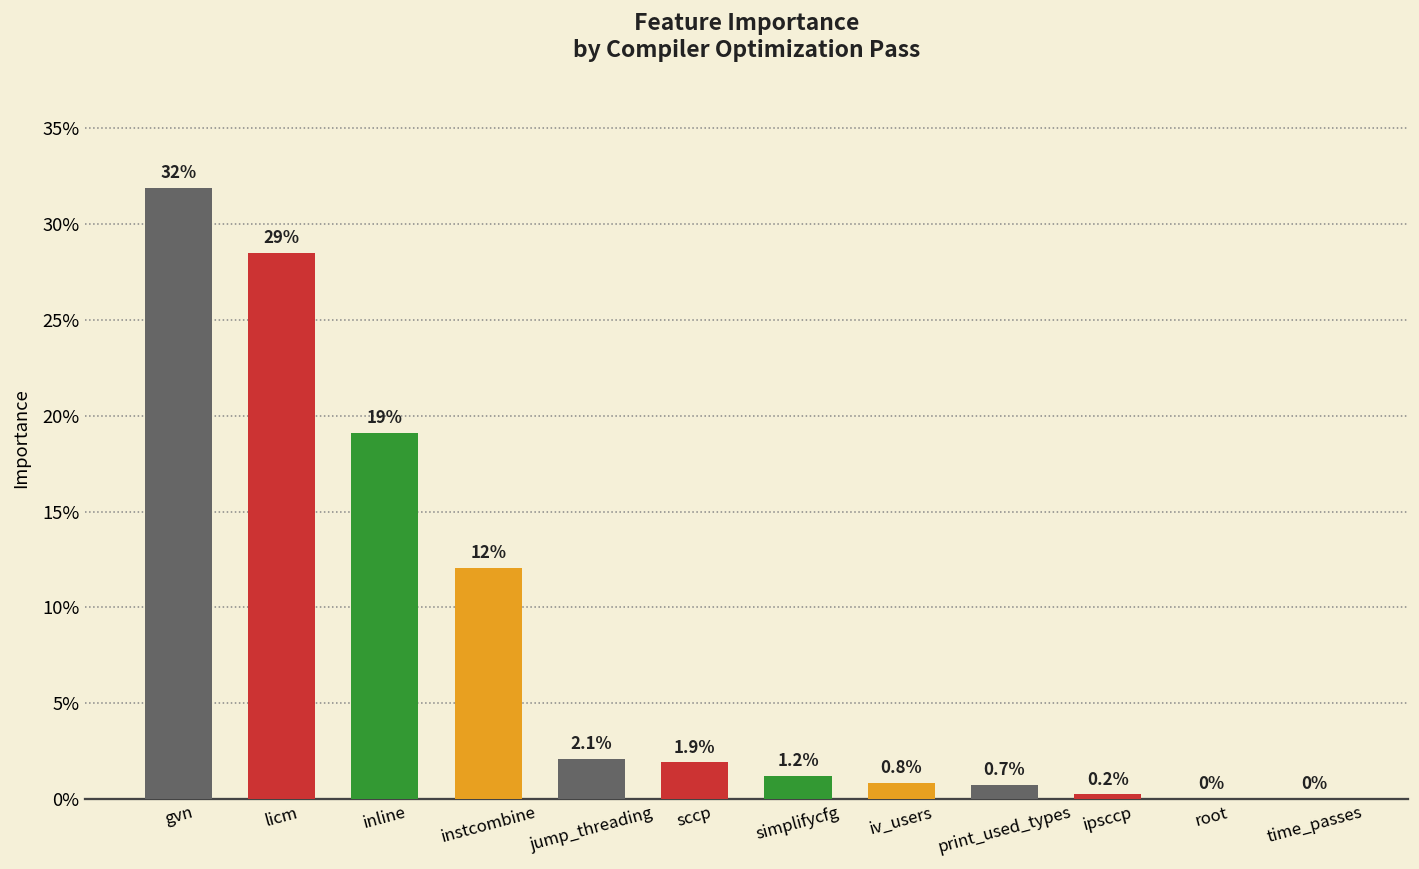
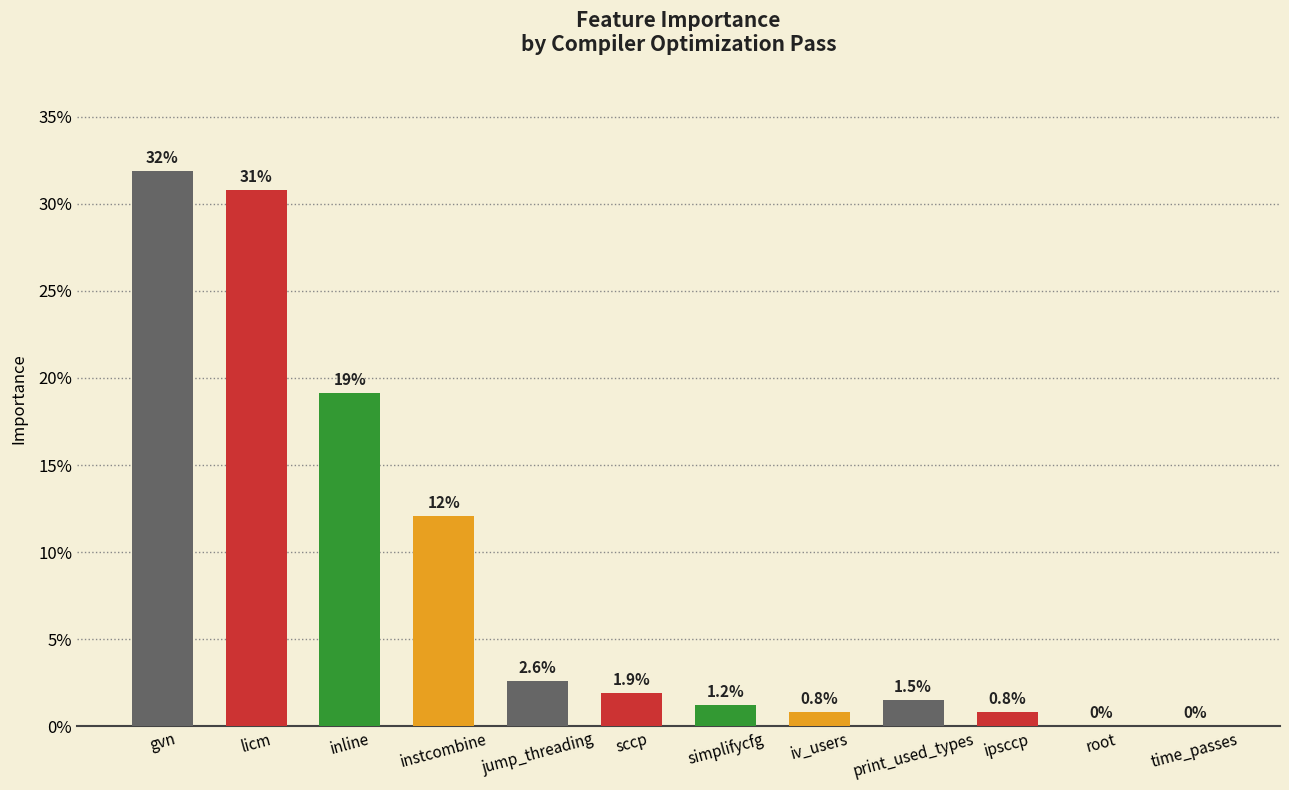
  {
    "gvn": "32%",
-   "licm": "29%",
+   "licm": "31%",
    "inline": "19%",
    "instcombine": "12%",
-   "jump_threading": "2.1%",
+   "jump_threading": "2.6%",
    "sccp": "1.9%",
    "simplifycfg": "1.2%",
    "iv_users": "0.8%",
-   "print_used_types": "0.7%",
-   "ipsccp": "0.2%",
+   "print_used_types": "1.5%",
+   "ipsccp": "0.8%",
    "root": "0%",
    "time_passes": "0%"
  }
